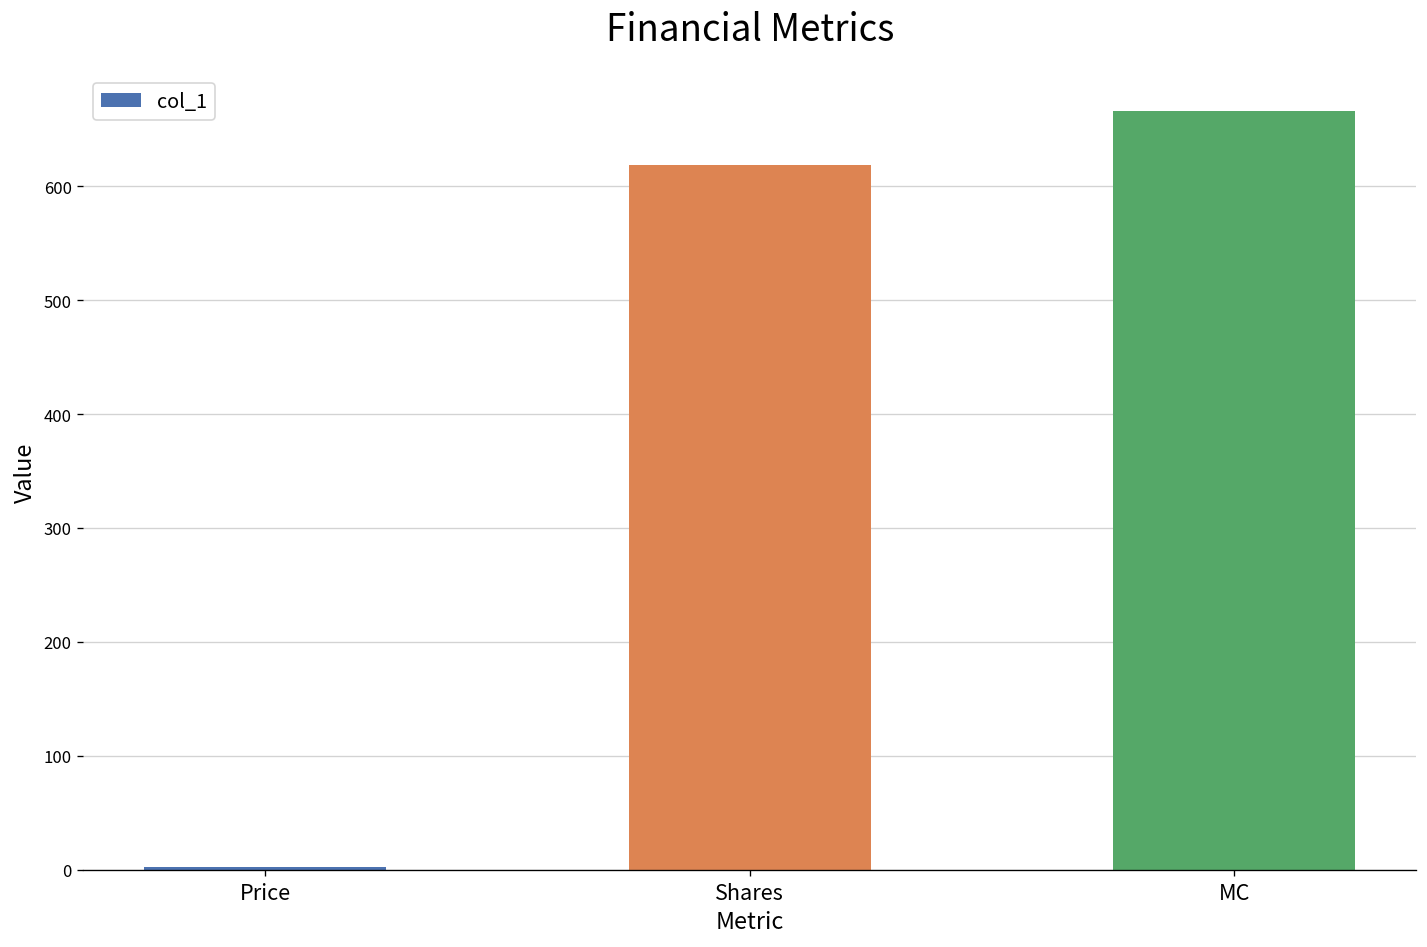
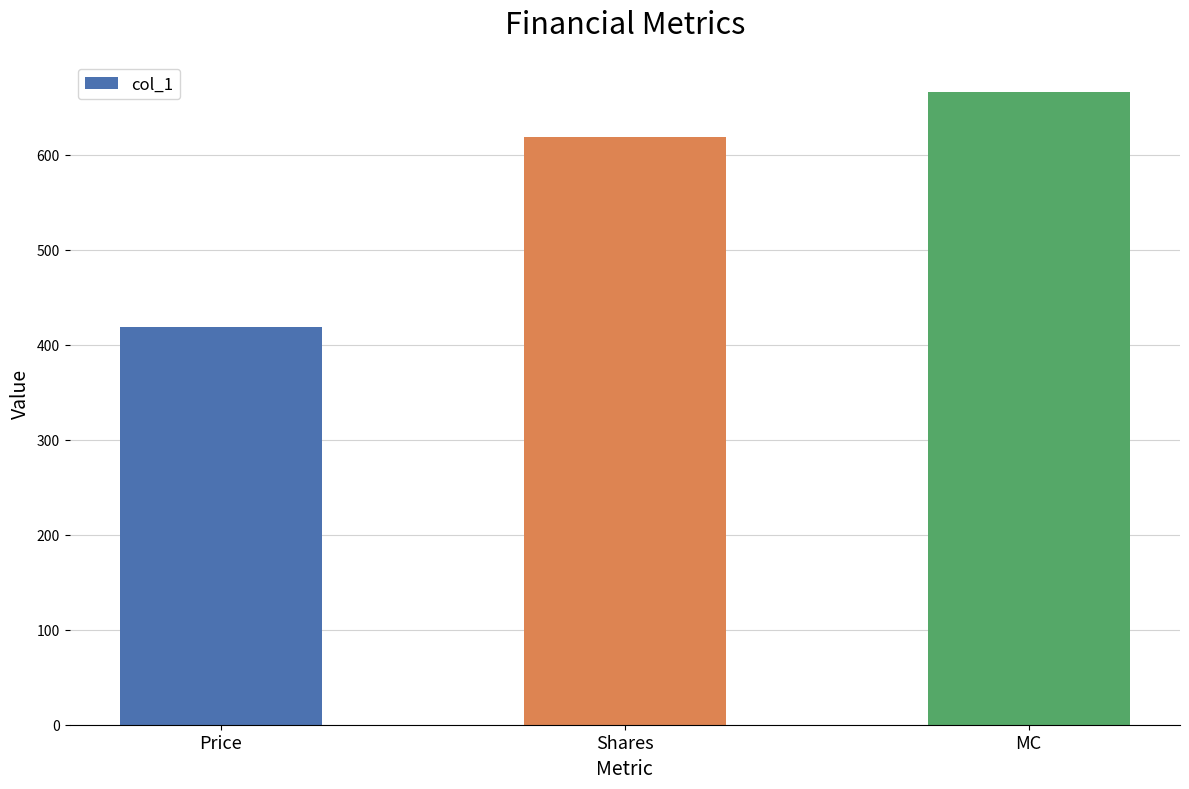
  {
-   "Price": 0,
+   "Price": 420,
    "Shares": 620,
    "MC": 670
  }
